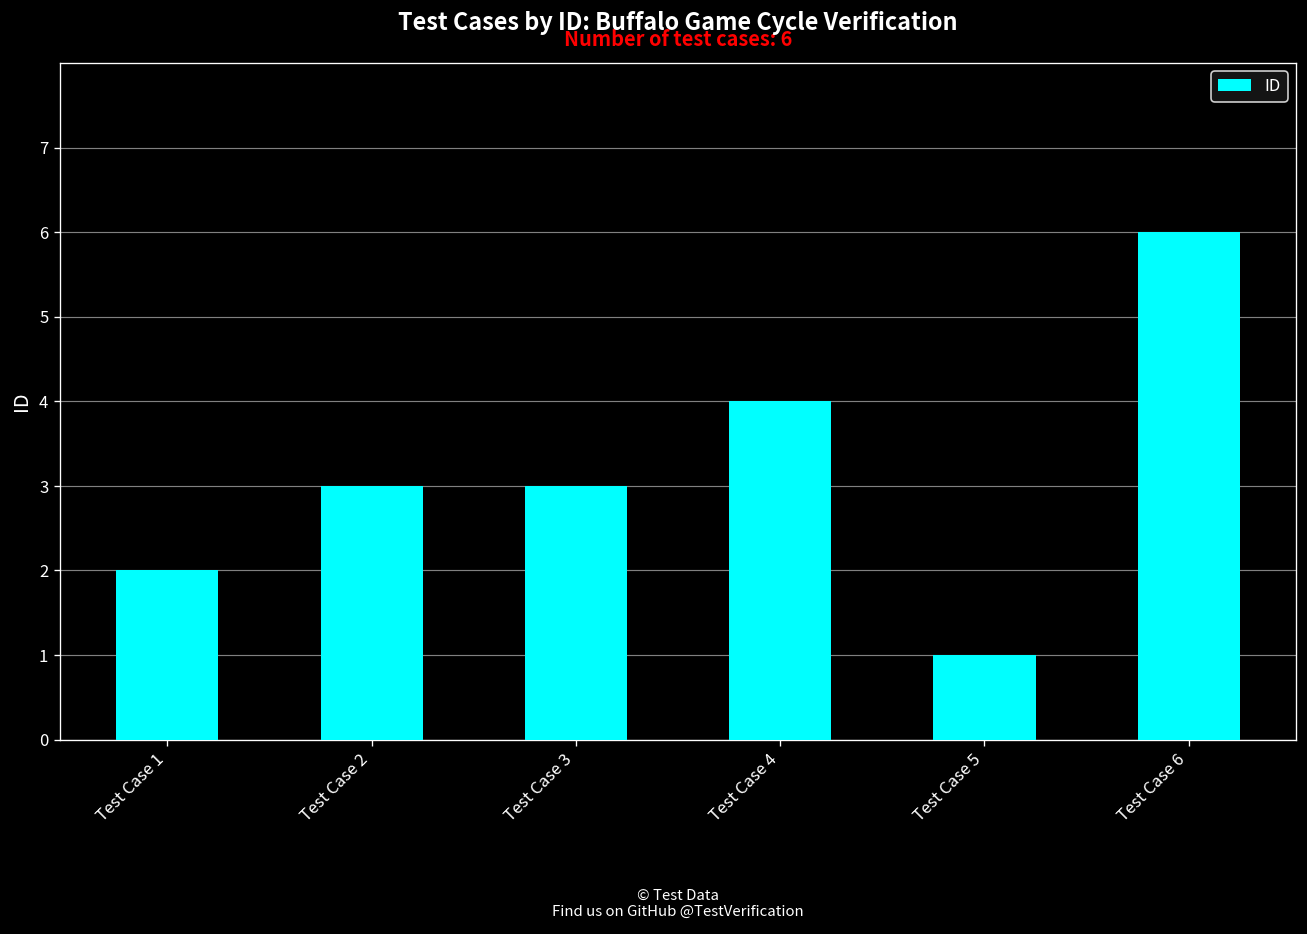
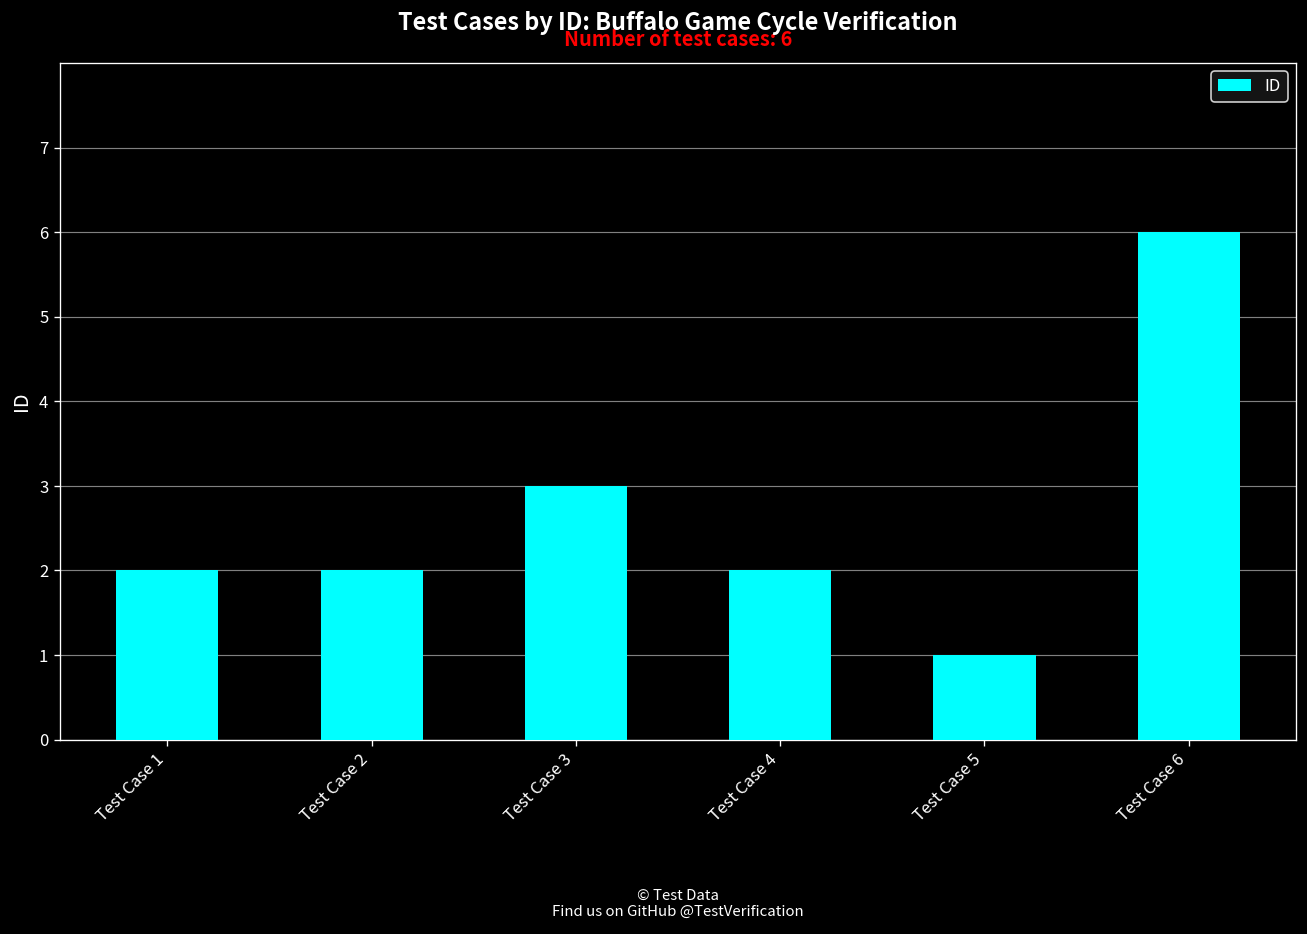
  {
    "Test Case 1": 2,
-   "Test Case 2": 3,
+   "Test Case 2": 2,
    "Test Case 3": 3,
-   "Test Case 4": 4,
+   "Test Case 4": 2,
    "Test Case 5": 1,
    "Test Case 6": 6
  }
